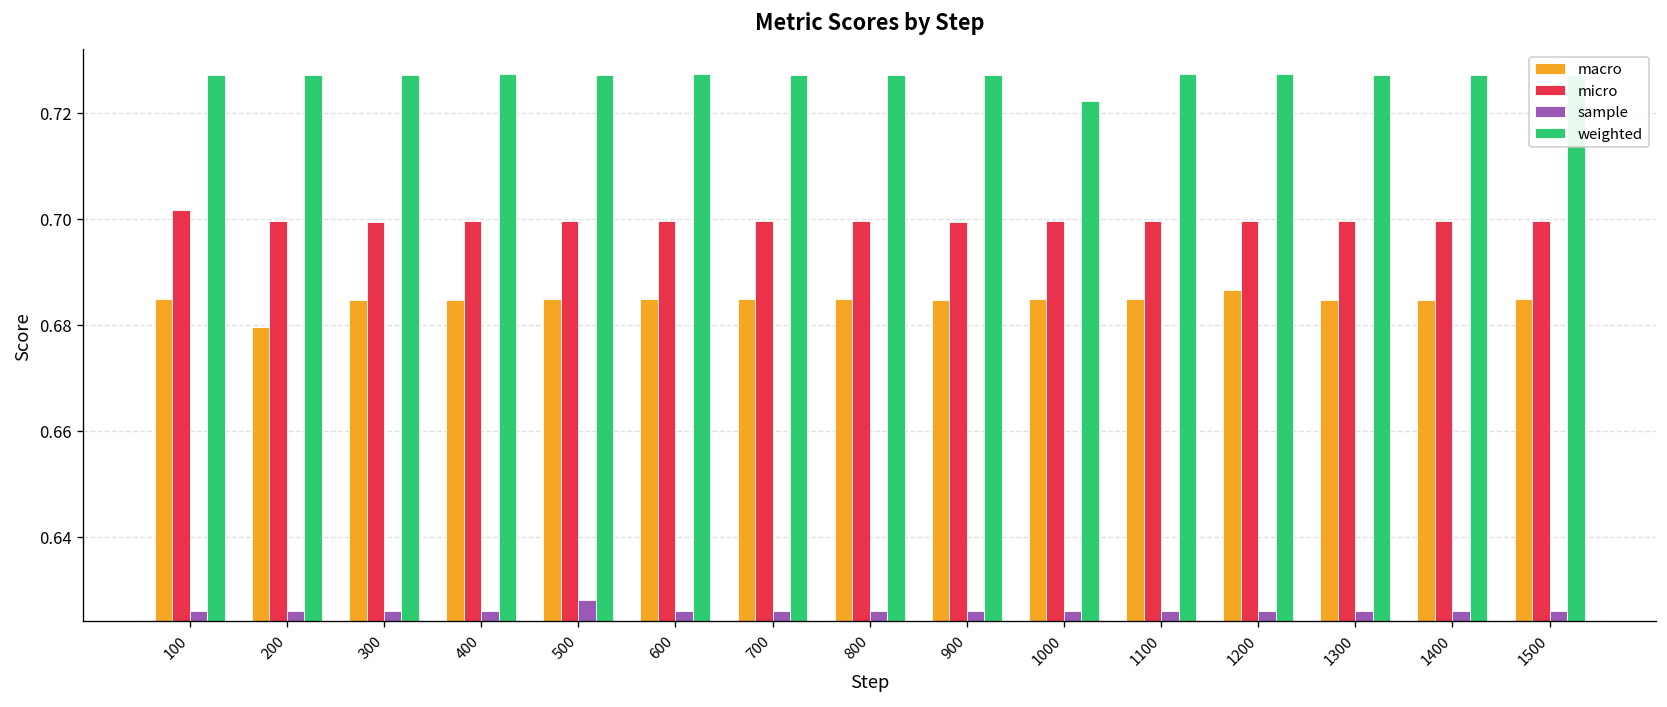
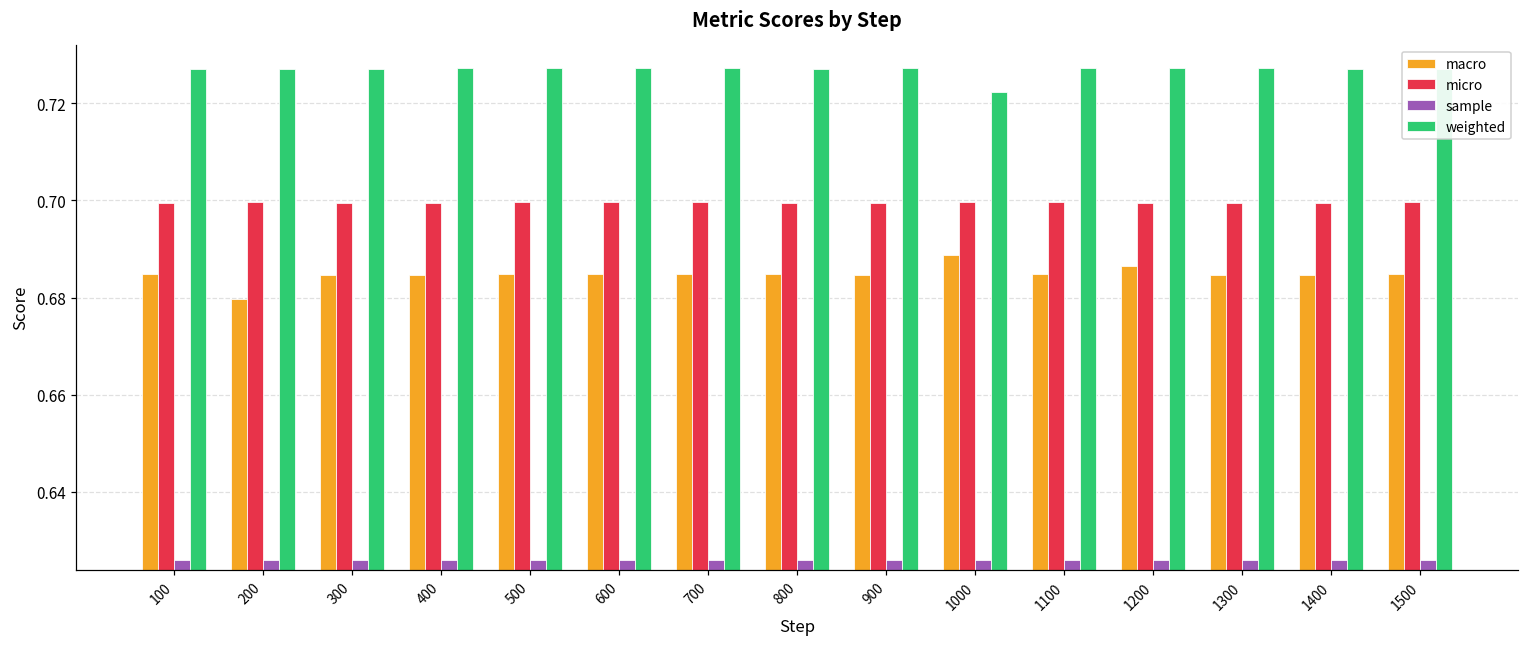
  {
    "macro": {
      "100": 0.685,
      "200": 0.680,
      "300": 0.685,
      "400": 0.685,
      "500": 0.685,
      "600": 0.685,
      "700": 0.685,
      "800": 0.685,
      "900": 0.685,
-     "1000": 0.685,
+     "1000": 0.689,
      "1100": 0.685,
      "1200": 0.687,
      "1300": 0.685,
      "1400": 0.685,
      "1500": 0.685
    },
    "micro": {
-     "100": 0.702,
+     "100": 0.700,
      "200": 0.700,
      "300": 0.699,
      "400": 0.700,
      "500": 0.700,
      "600": 0.700,
      "700": 0.700,
      "800": 0.700,
      "900": 0.699,
      "1000": 0.700,
      "1100": 0.700,
      "1200": 0.700,
      "1300": 0.699,
      "1400": 0.699,
      "1500": 0.700
    },
    "sample": {
      "100": 0.626,
      "200": 0.626,
      "300": 0.626,
      "400": 0.626,
-     "500": 0.628,
+     "500": 0.626,
      "600": 0.626,
      "700": 0.626,
      "800": 0.626,
      "900": 0.626,
      "1000": 0.626,
      "1100": 0.626,
      "1200": 0.626,
      "1300": 0.626,
      "1400": 0.626,
      "1500": 0.626
    },
    "weighted": {
      "100": 0.727,
      "200": 0.727,
      "300": 0.727,
      "400": 0.727,
      "500": 0.727,
      "600": 0.727,
      "700": 0.727,
      "800": 0.727,
      "900": 0.727,
      "1000": 0.722,
      "1100": 0.727,
      "1200": 0.727,
      "1300": 0.727,
      "1400": 0.727
    }
  }
